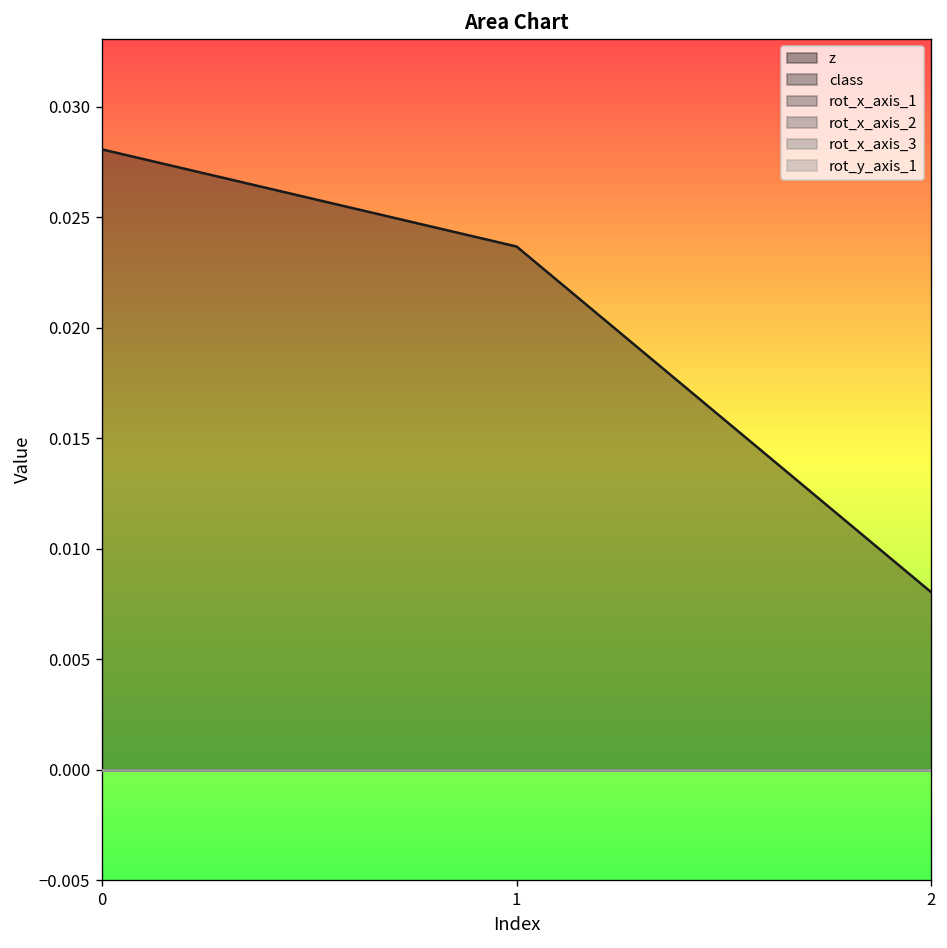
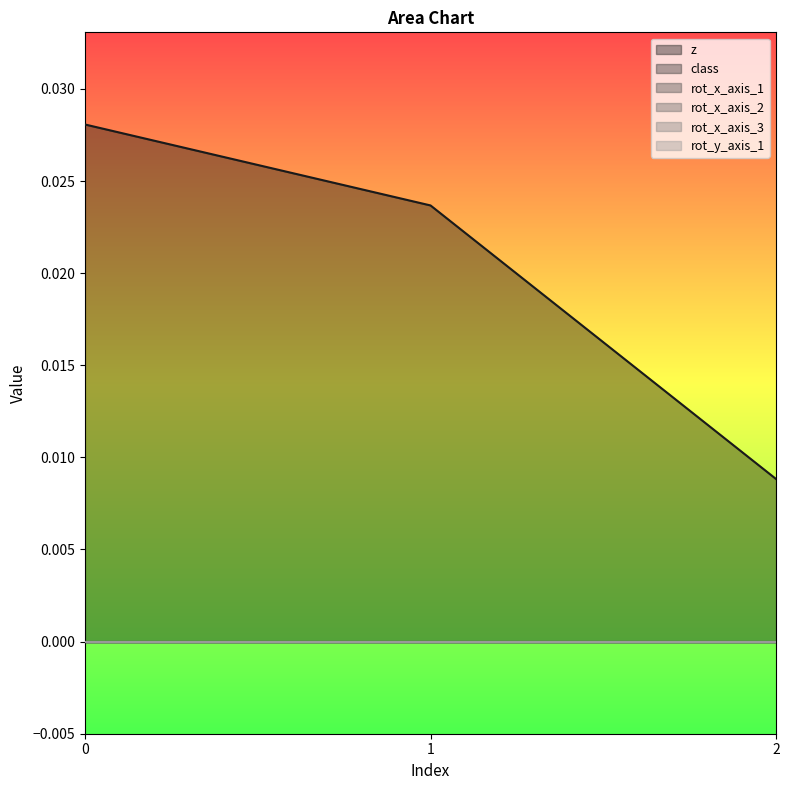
  {
    "z": {
      "0": 0.0281,
      "1": 0.0237,
-     "2": 0.0080
+     "2": 0.0088
    },
    "rot_y_axis_1": {
      "0": 0.0000,
      "1": 0.0000,
      "2": 0.0000
    }
  }
